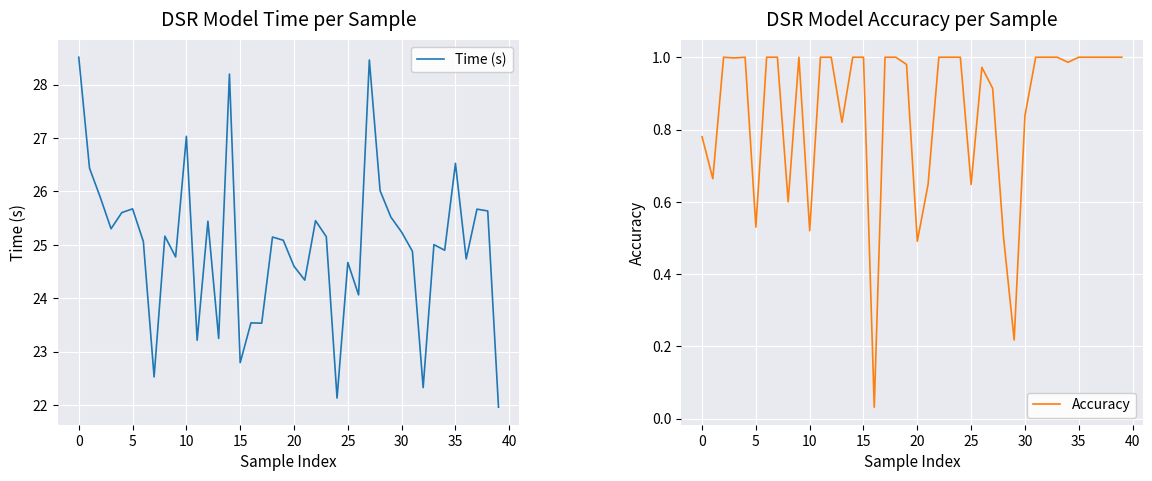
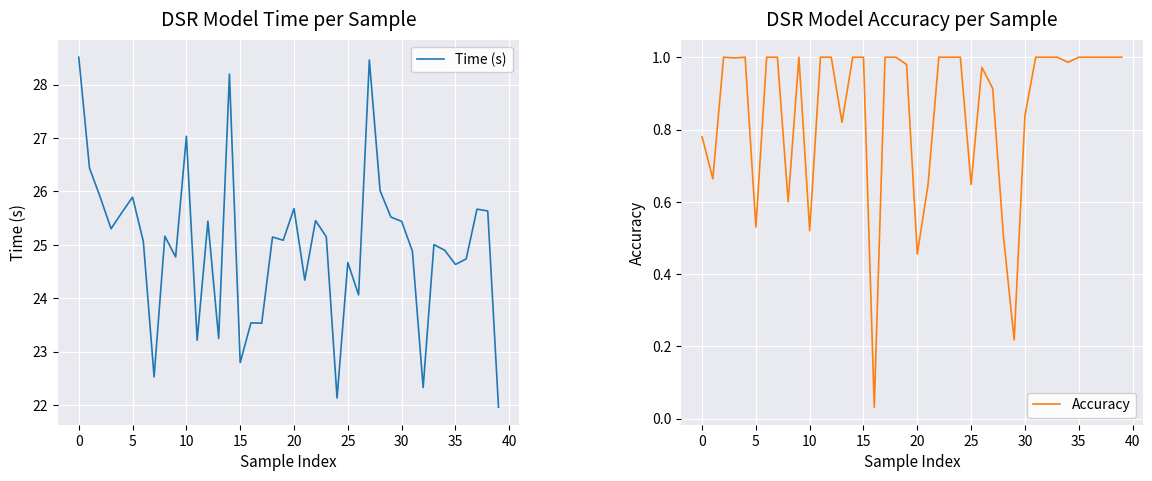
  {
    "DSR Model Time per Sample": {
      "0": 28.5,
-     "5": 25.7,
+     "5": 25.9,
      "10": 27.0,
      "15": 22.8,
-     "20": 24.6,
+     "20": 25.7,
      "25": 24.7,
-     "30": 25.2,
-     "35": 26.5
+     "30": 25.4,
+     "35": 24.6
    },
    "DSR Model Accuracy per Sample": {
      "0": 0.78,
      "5": 0.53,
      "10": 0.52,
      "15": 1.00,
-     "20": 0.49,
+     "20": 0.46,
      "25": 0.65,
      "30": 0.84,
      "35": 1.00
    }
  }
